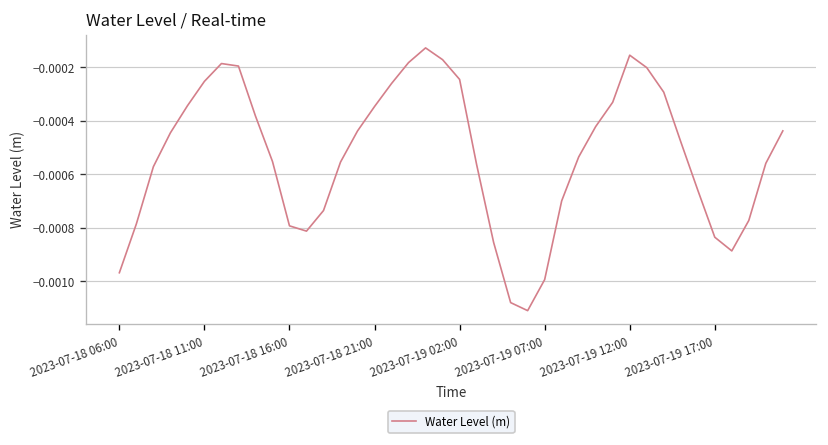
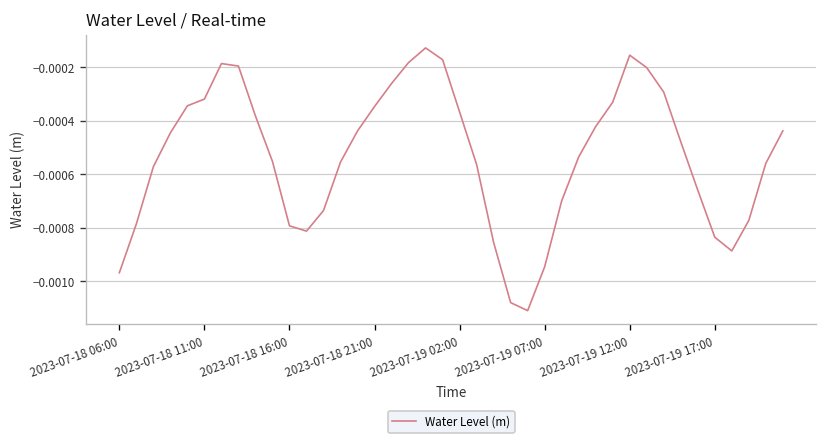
  {
    "2023-07-18 06:00": -0.00097,
-   "2023-07-18 11:00": -0.00025,
+   "2023-07-18 11:00": -0.00032,
    "2023-07-18 16:00": -0.00079,
    "2023-07-18 21:00": -0.00035,
-   "2023-07-19 02:00": -0.00024,
-   "2023-07-19 07:00": -0.00099,
+   "2023-07-19 02:00": -0.00037,
+   "2023-07-19 07:00": -0.00095,
    "2023-07-19 12:00": -0.00015,
    "2023-07-19 17:00": -0.00083
  }
